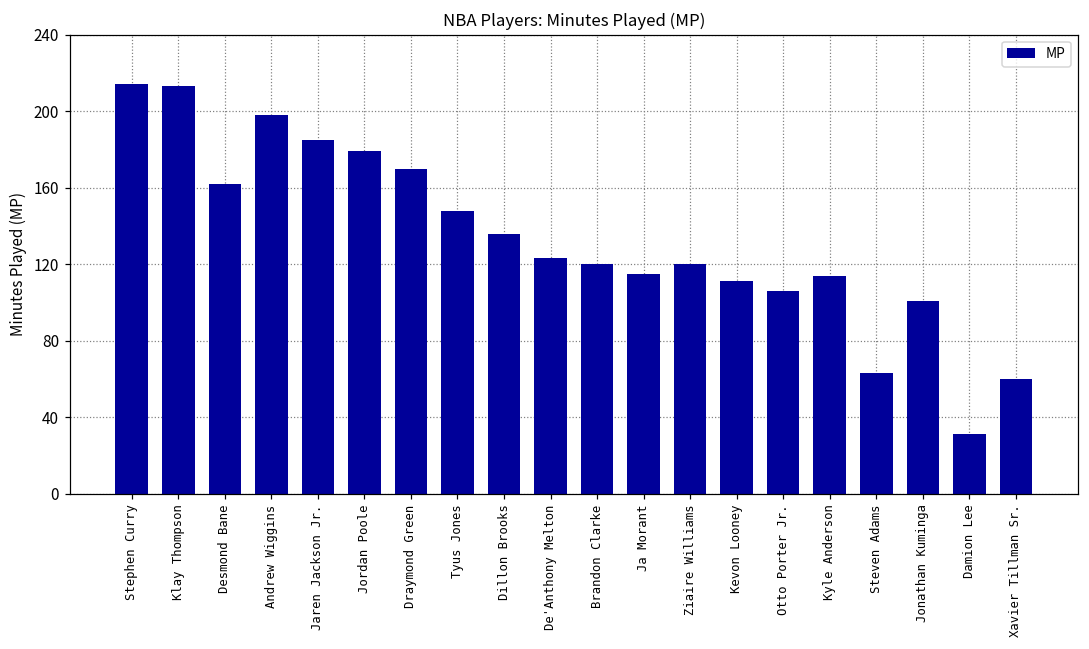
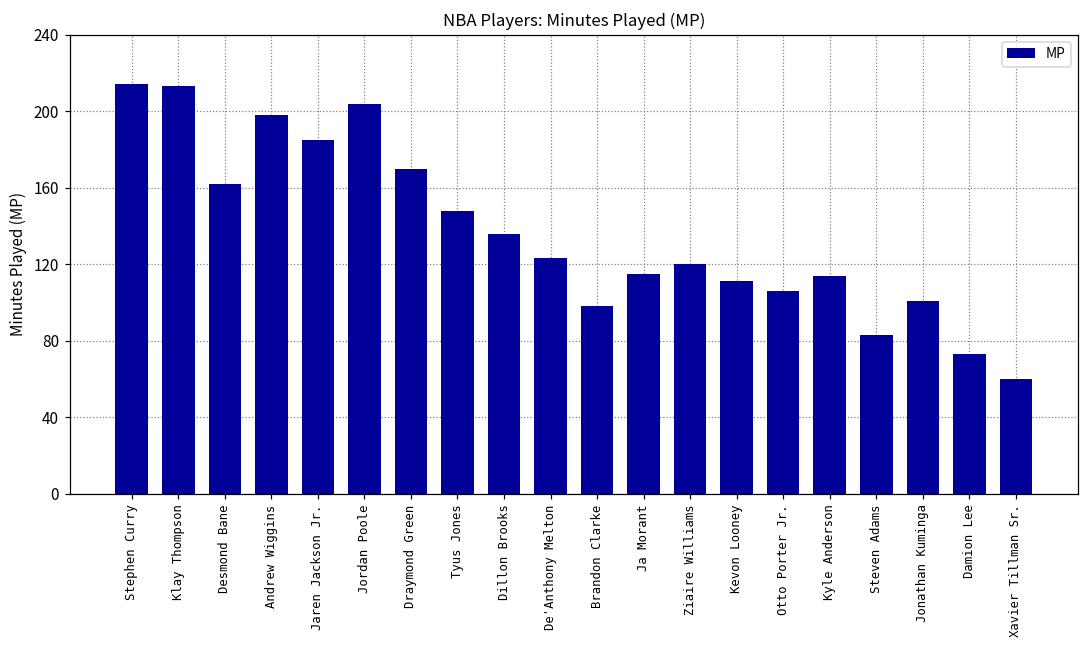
  {
    "Stephen Curry": 214,
    "Klay Thompson": 213,
    "Desmond Bane": 162,
    "Andrew Wiggins": 198,
    "Jaren Jackson Jr.": 185,
-   "Jordan Poole": 179,
+   "Jordan Poole": 204,
    "Draymond Green": 170,
    "Tyus Jones": 148,
    "Dillon Brooks": 136,
    "De'Anthony Melton": 123,
-   "Brandon Clarke": 120,
+   "Brandon Clarke": 98,
    "Ja Morant": 115,
    "Ziaire Williams": 120,
    "Kevon Looney": 111,
    "Otto Porter Jr.": 106,
    "Kyle Anderson": 114,
-   "Steven Adams": 63,
+   "Steven Adams": 83,
    "Jonathan Kuminga": 101,
-   "Damion Lee": 31,
+   "Damion Lee": 73,
    "Xavier Tillman Sr.": 60
  }
